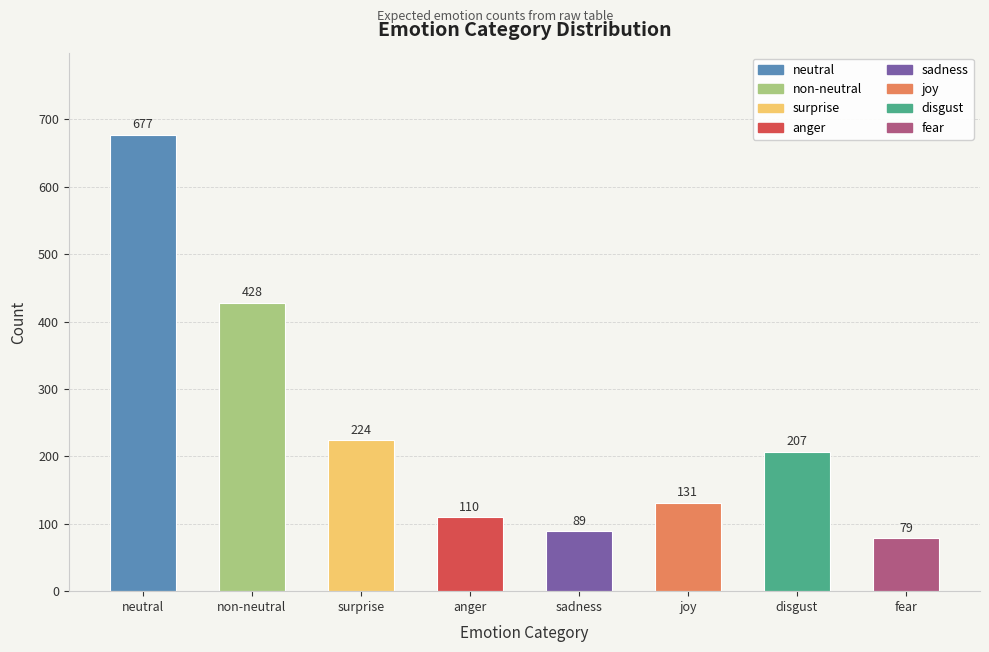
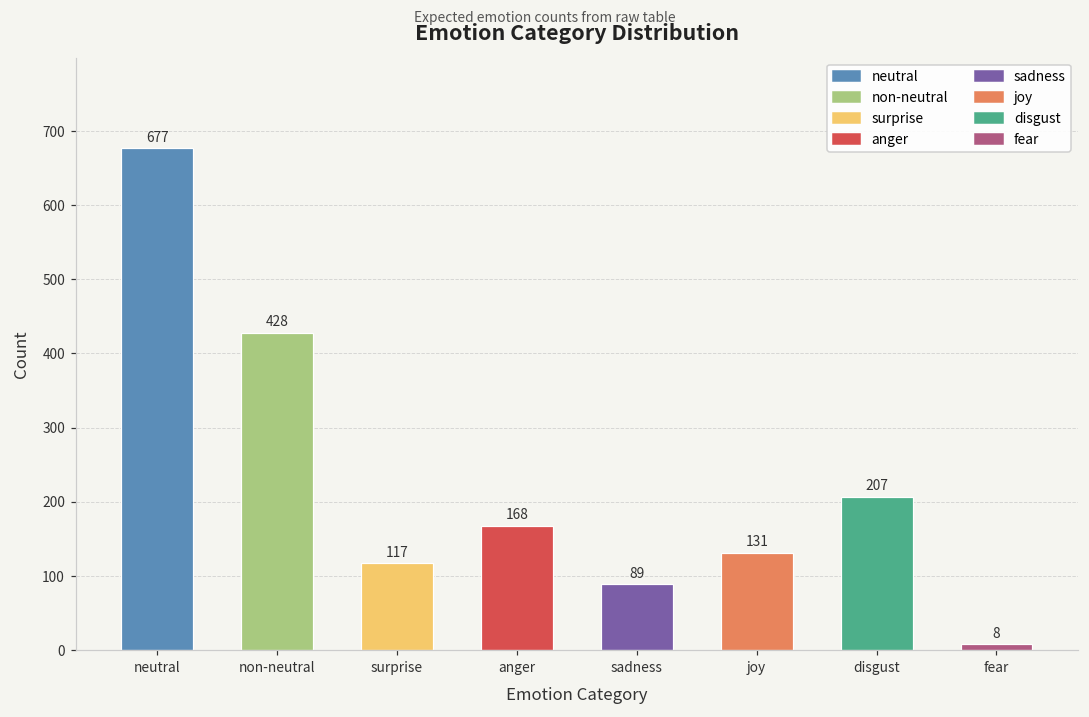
  {
    "neutral": 677,
    "non-neutral": 428,
-   "surprise": 224,
-   "anger": 110,
+   "surprise": 117,
+   "anger": 168,
    "sadness": 89,
    "joy": 131,
    "disgust": 207,
-   "fear": 79
+   "fear": 8
  }
